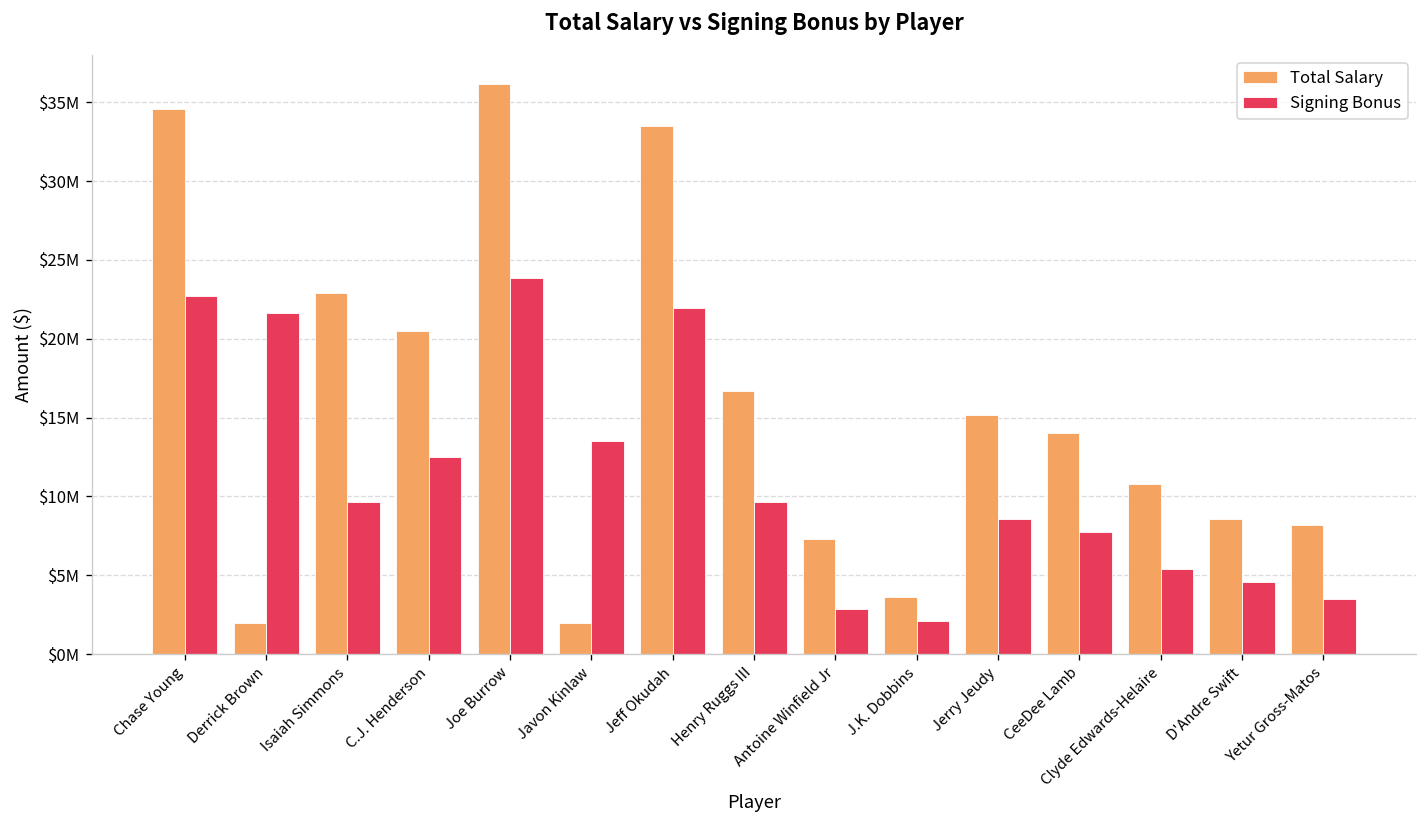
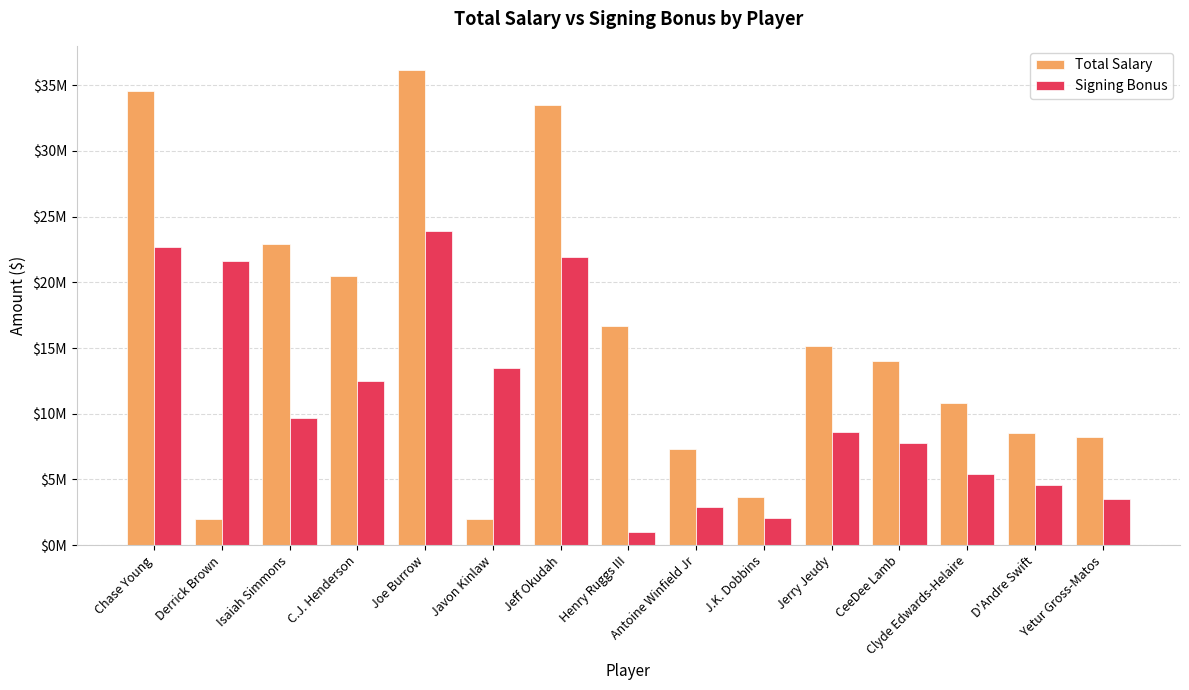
  {
    "Total Salary": {
      "Chase Young": "$34600000",
      "Derrick Brown": "$2000000",
      "Isaiah Simmons": "$22900000",
      "C.J. Henderson": "$20500000",
      "Joe Burrow": "$36200000",
      "Javon Kinlaw": "$2000000",
      "Jeff Okudah": "$33500000",
      "Henry Ruggs III": "$16700000",
      "Antoine Winfield Jr": "$7300000",
      "J.K. Dobbins": "$3600000",
      "Jerry Jeudy": "$15200000",
      "CeeDee Lamb": "$14000000",
      "Clyde Edwards-Helaire": "$10800000",
      "D'Andre Swift": "$8500000",
      "Yetur Gross-Matos": "$8200000"
    },
    "Signing Bonus": {
      "Chase Young": "$22700000",
      "Derrick Brown": "$21600000",
      "Isaiah Simmons": "$9700000",
      "C.J. Henderson": "$12500000",
      "Joe Burrow": "$23900000",
      "Javon Kinlaw": "$13500000",
      "Jeff Okudah": "$21900000",
-     "Henry Ruggs III": "$9700000",
+     "Henry Ruggs III": "$1000000",
      "Antoine Winfield Jr": "$2900000",
      "J.K. Dobbins": "$2100000",
      "Jerry Jeudy": "$8600000",
      "CeeDee Lamb": "$7700000",
      "Clyde Edwards-Helaire": "$5400000",
      "D'Andre Swift": "$4600000",
      "Yetur Gross-Matos": "$3500000"
    }
  }
